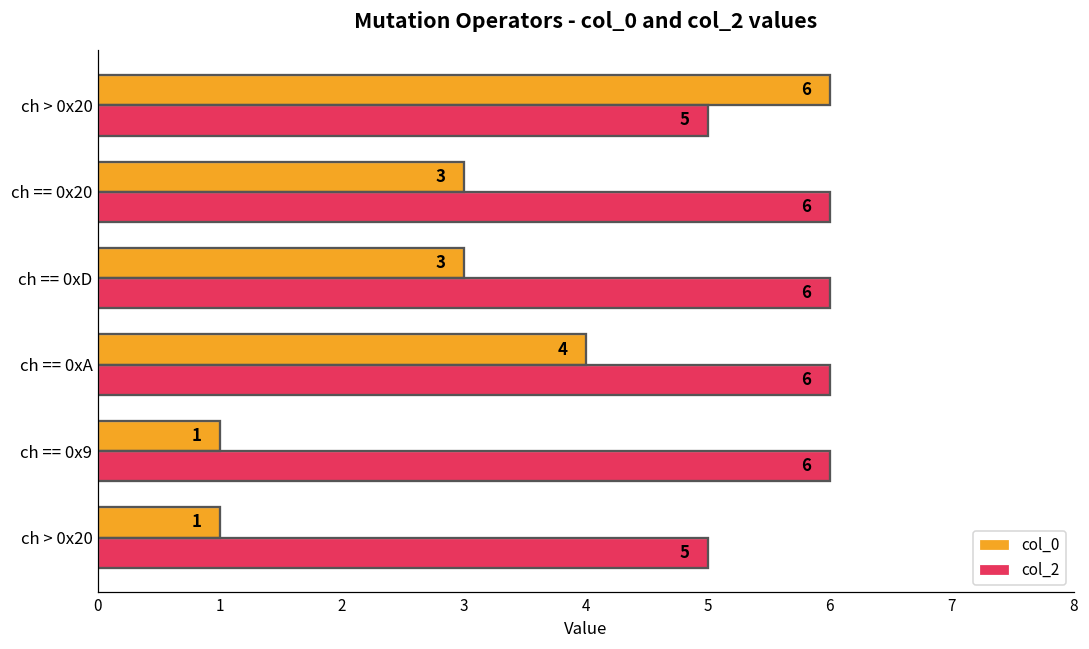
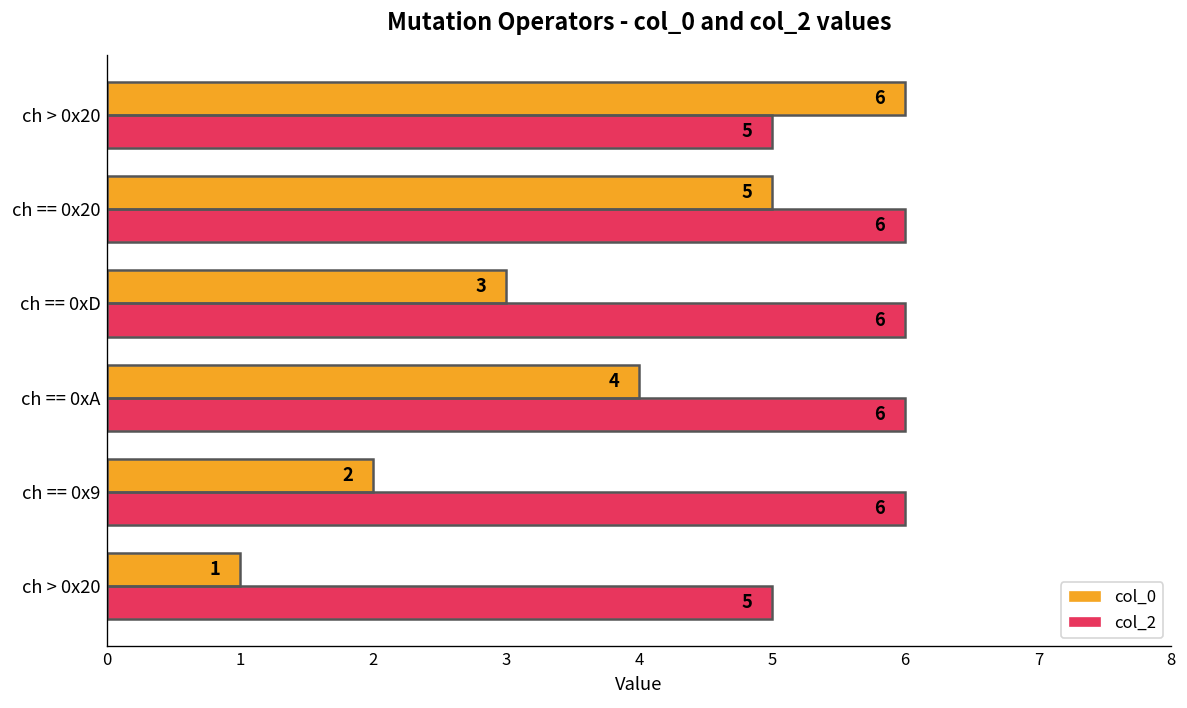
  {
    "col_0": {
-     "ch == 0x20": 3,
+     "ch == 0x20": 5,
      "ch == 0xD": 3,
      "ch == 0xA": 4,
-     "ch == 0x9": 1
+     "ch == 0x9": 2
    },
    "col_2": {
      "ch == 0x20": 6,
      "ch == 0xD": 6,
      "ch == 0xA": 6,
      "ch == 0x9": 6
    }
  }
